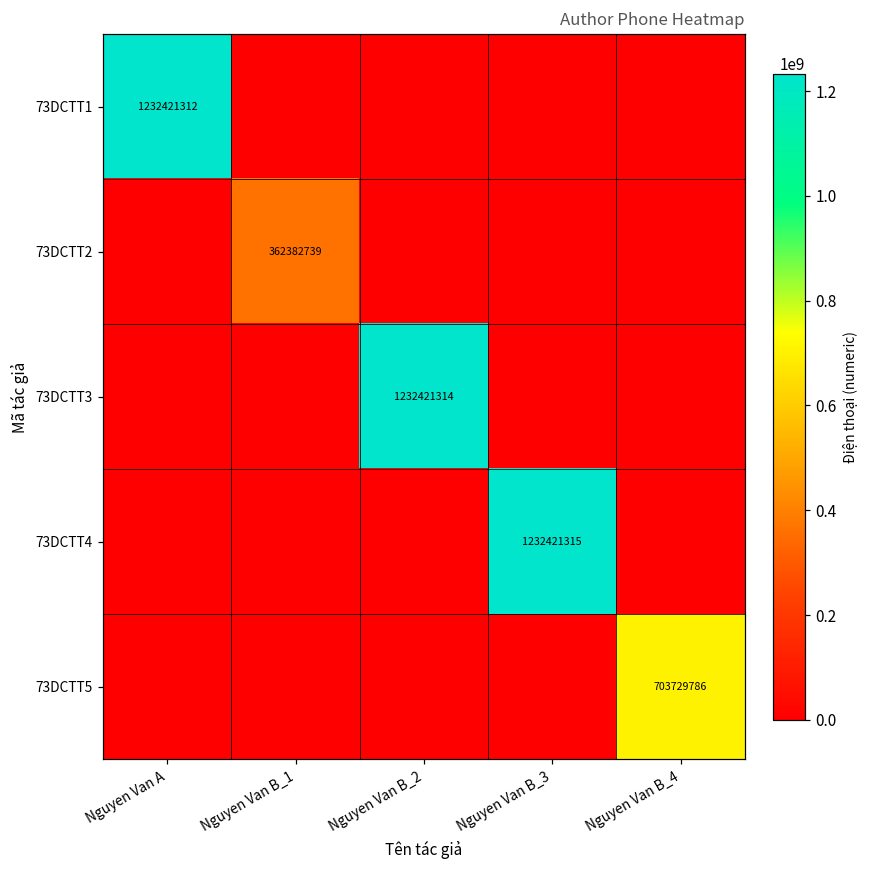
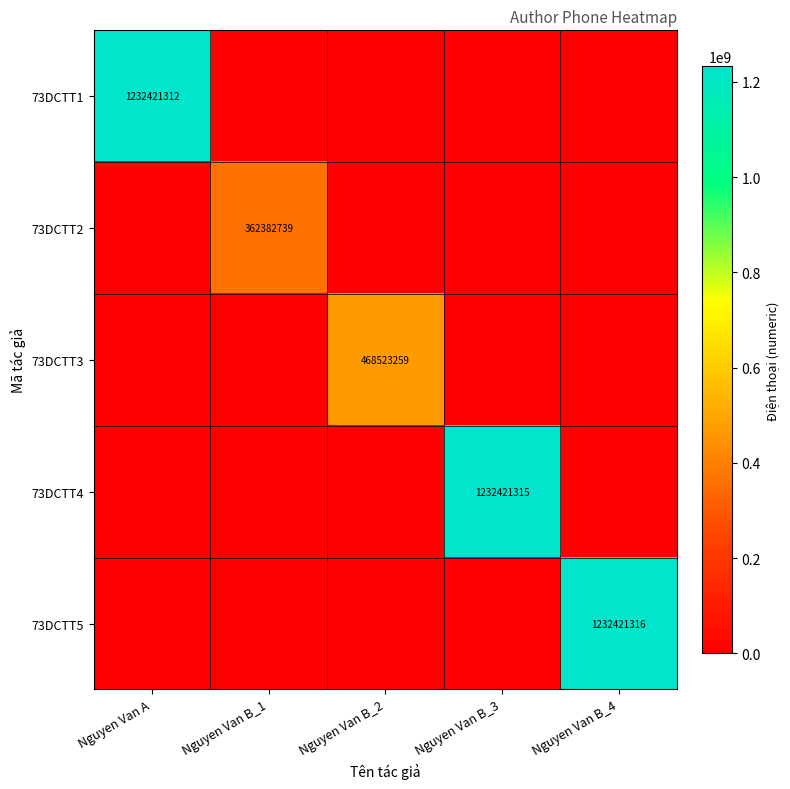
  {
    "73DCTT1": {
      "Nguyen Van A": 1232421312
    },
    "73DCTT2": {
      "Nguyen Van B_1": 362382739
    },
    "73DCTT3": {
-     "Nguyen Van B_2": 1232421314
+     "Nguyen Van B_2": 468523259
    },
    "73DCTT4": {
      "Nguyen Van B_3": 1232421315
    },
    "73DCTT5": {
-     "Nguyen Van B_4": 703729786
+     "Nguyen Van B_4": 1232421316
    }
  }
